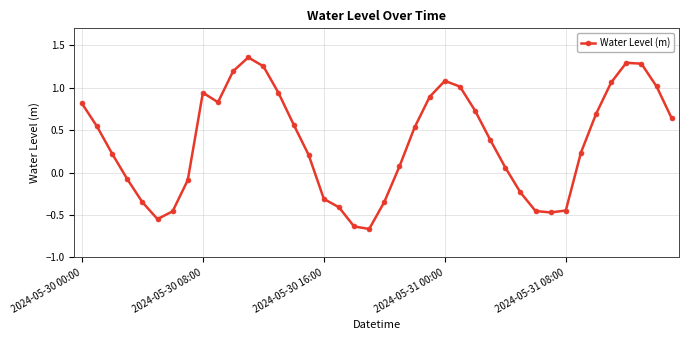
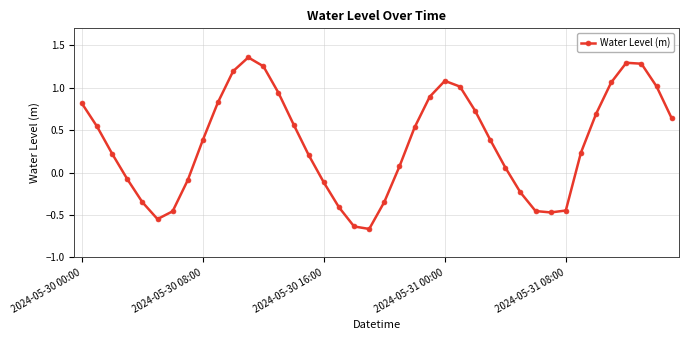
  {
    "2024-05-30 00:00": 0.8,
-   "2024-05-30 08:00": 0.9,
-   "2024-05-30 16:00": -0.3,
+   "2024-05-30 08:00": 0.4,
+   "2024-05-30 16:00": -0.1,
    "2024-05-31 00:00": 1.1,
    "2024-05-31 08:00": -0.4
  }
